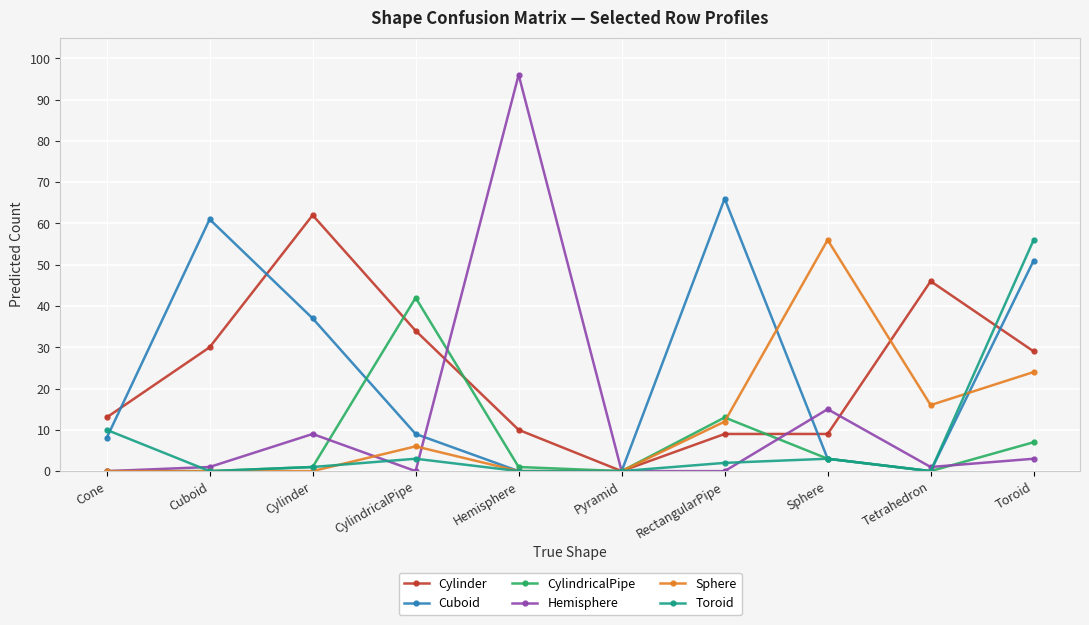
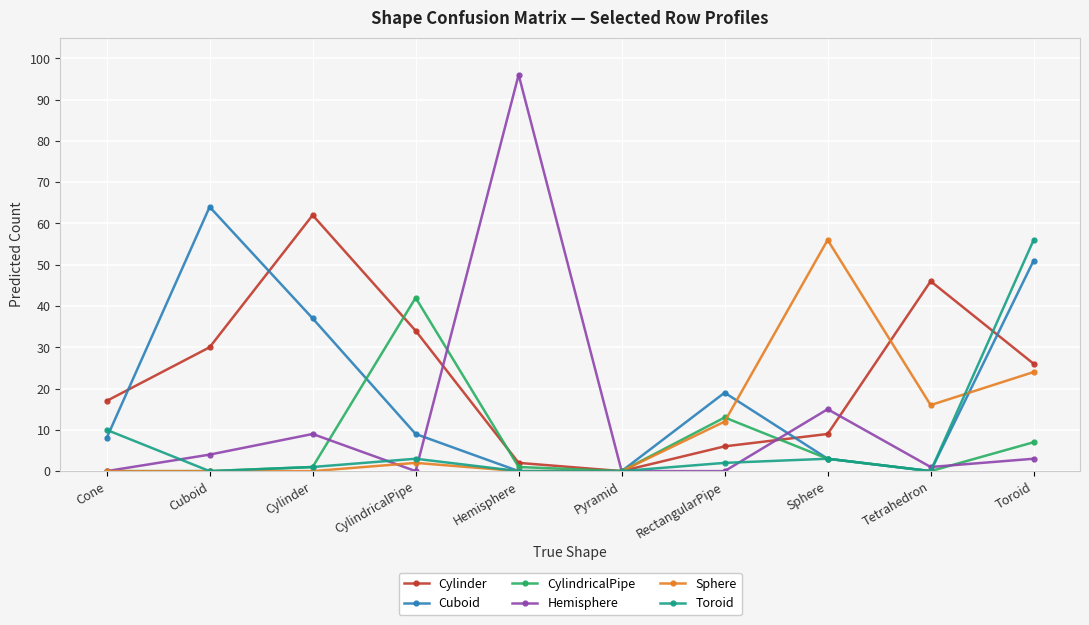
  {
    "Cylinder": {
-     "Cone": 13,
+     "Cone": 17,
      "Cuboid": 30,
      "Cylinder": 62,
      "CylindricalPipe": 34,
-     "Hemisphere": 10,
-     "RectangularPipe": 9,
+     "Hemisphere": 2,
+     "RectangularPipe": 6,
      "Sphere": 9,
      "Tetrahedron": 46,
-     "Toroid": 29
+     "Toroid": 26
    },
    "Cuboid": {
      "Cone": 8,
-     "Cuboid": 61,
+     "Cuboid": 64,
      "Cylinder": 37,
      "CylindricalPipe": 9,
-     "RectangularPipe": 66,
+     "RectangularPipe": 19,
      "Toroid": 51
    },
    "Hemisphere": {
-     "Cuboid": 1,
+     "Cuboid": 4,
      "Cylinder": 9,
      "CylindricalPipe": 0,
      "Hemisphere": 96,
      "RectangularPipe": 0,
      "Sphere": 15,
      "Tetrahedron": 1,
      "Toroid": 3
    },
    "Sphere": {
      "Cylinder": 0,
-     "CylindricalPipe": 6,
+     "CylindricalPipe": 2,
      "RectangularPipe": 12,
      "Sphere": 56,
      "Tetrahedron": 16,
      "Toroid": 24
    }
  }
